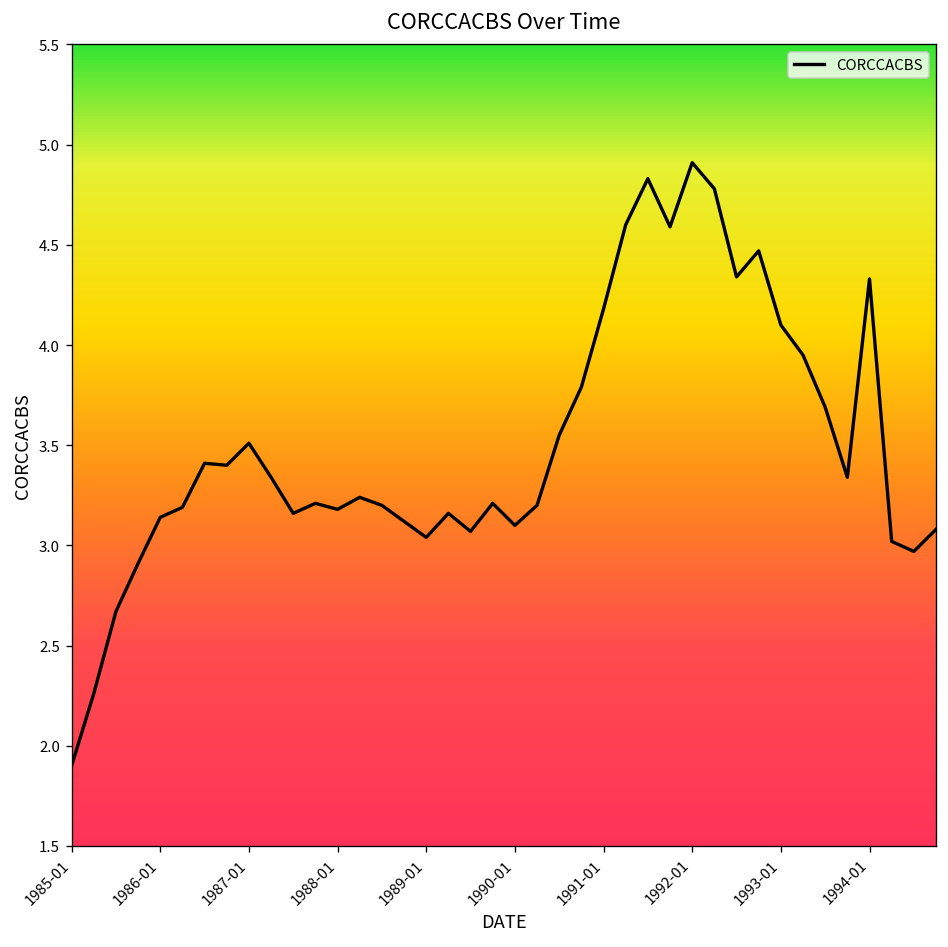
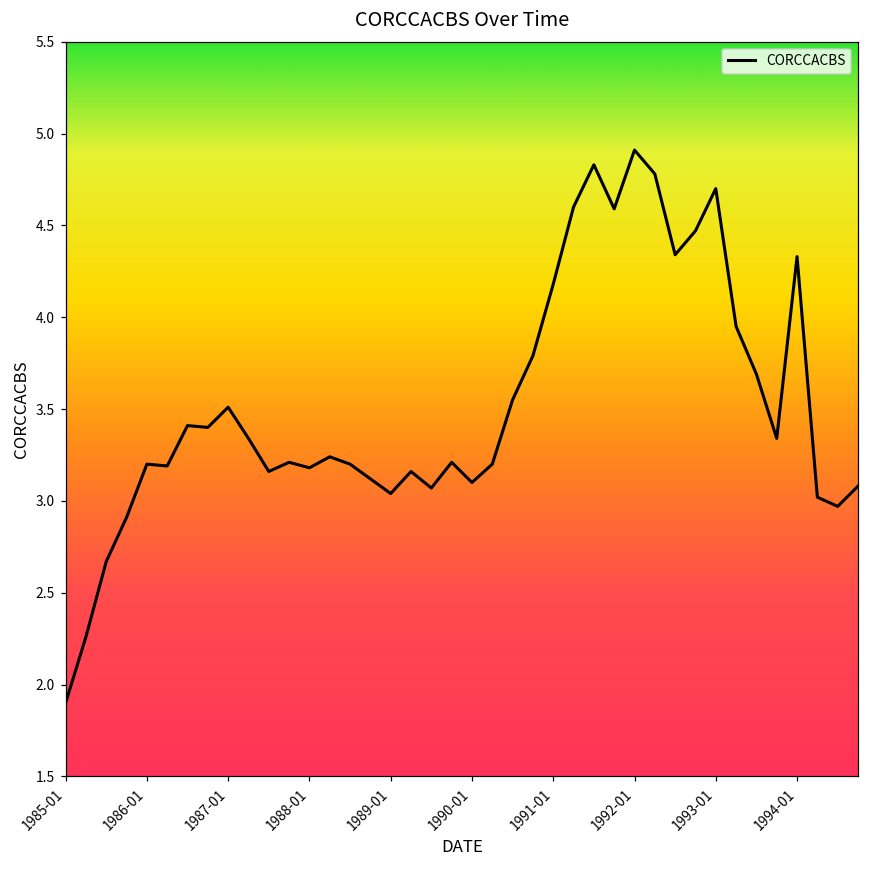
  {
    "1985-01": 1.90,
-   "1986-01": 3.14,
+   "1986-01": 3.20,
    "1987-01": 3.51,
    "1988-01": 3.18,
    "1989-01": 3.04,
    "1990-01": 3.10,
    "1991-01": 4.18,
    "1992-01": 4.91,
-   "1993-01": 4.1,
+   "1993-01": 4.7,
    "1994-01": 4.33
  }
